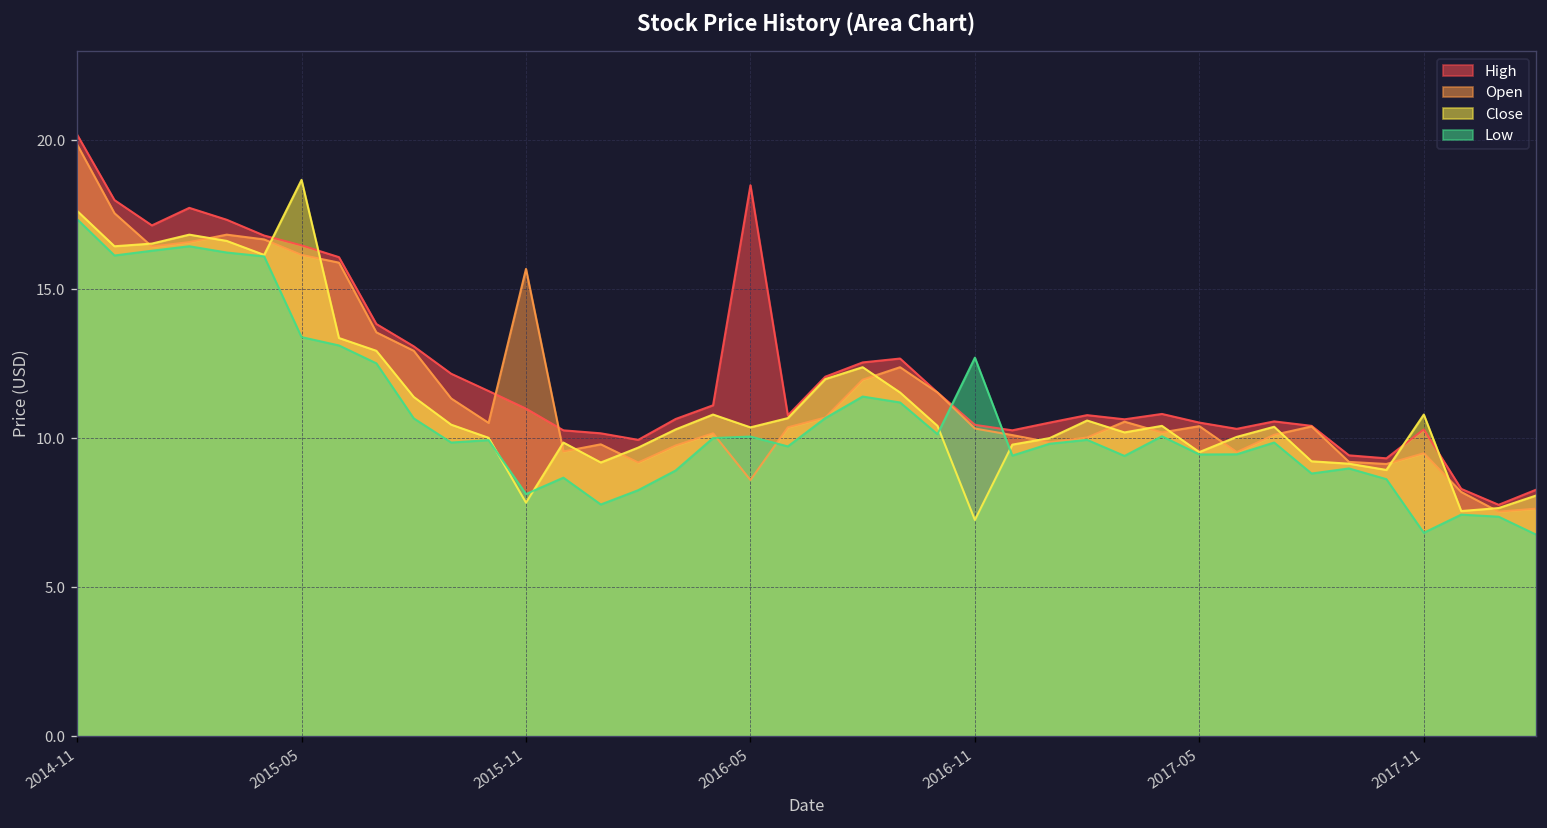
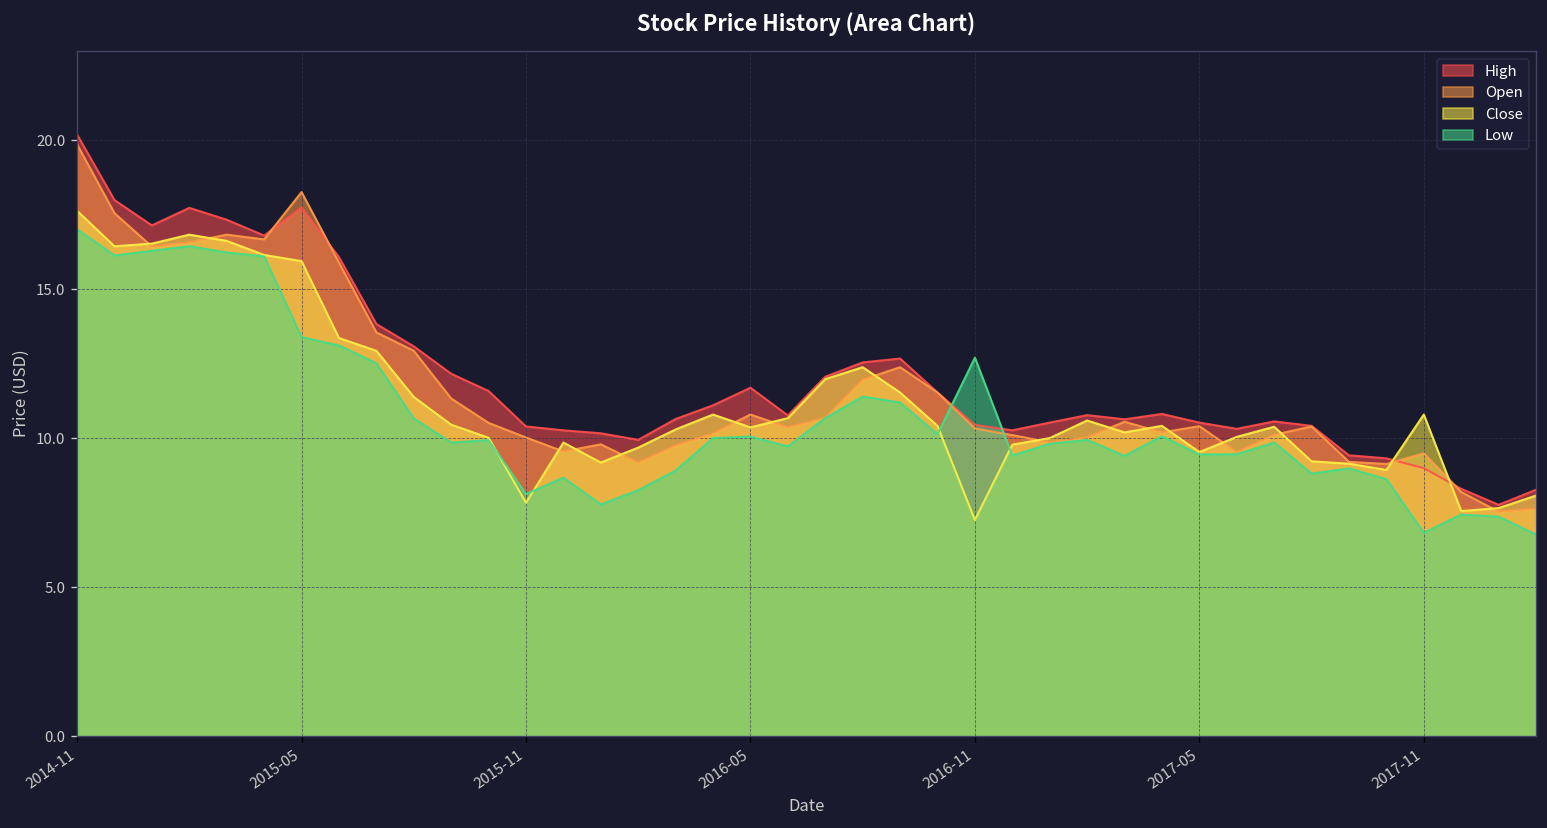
  {
    "High": {
      "2014-11": 20.2,
-     "2015-05": 16.5,
-     "2015-11": 11.0,
-     "2016-05": 18.5,
+     "2015-05": 17.8,
+     "2015-11": 10.4,
+     "2016-05": 11.7,
      "2016-11": 10.5,
      "2017-05": 10.5,
-     "2017-11": 10.3
+     "2017-11": 9.0
    },
    "Open": {
      "2014-11": 19.9,
-     "2015-05": 16.2,
-     "2015-11": 15.7,
-     "2016-05": 8.6,
+     "2015-05": 18.3,
+     "2015-11": 10.0,
+     "2016-05": 10.8,
      "2016-11": 10.3,
      "2017-05": 10.4,
      "2017-11": 9.5
    },
    "Close": {
      "2014-11": 17.6,
-     "2015-05": 18.7,
+     "2015-05": 16.0,
      "2015-11": 7.8,
      "2016-05": 10.4,
      "2016-11": 7.3,
      "2017-11": 10.8
    },
    "Low": {
-     "2014-11": 17.4,
+     "2014-11": 17.0,
      "2015-05": 13.4,
      "2015-11": 8.1,
      "2016-05": 10.1,
      "2016-11": 12.7,
      "2017-11": 6.8
    }
  }
